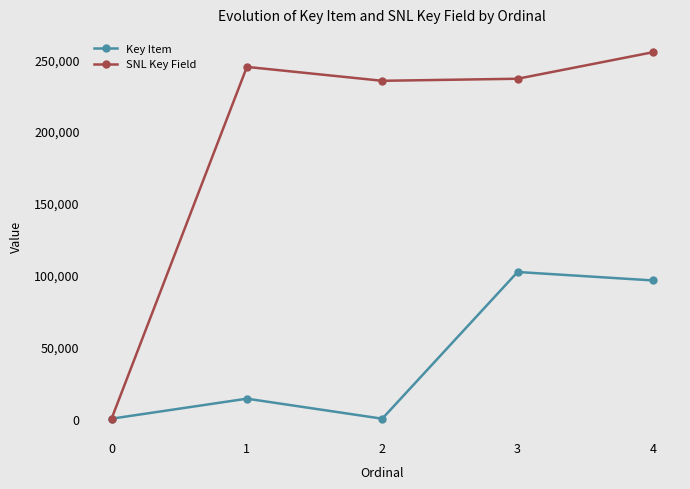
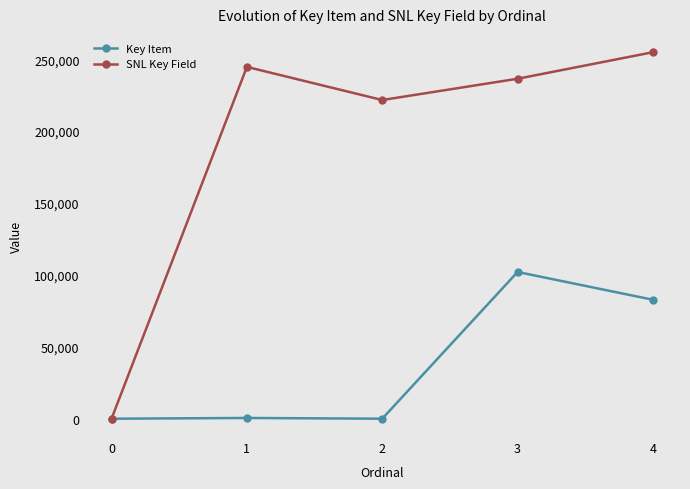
  {
    "Key Item": {
-     "1": "14,000",
+     "1": "1,000",
      "2": "0",
      "3": "102,000",
-     "4": "96,000"
+     "4": "83,000"
    },
    "SNL Key Field": {
      "1": "245,000",
-     "2": "235,000",
+     "2": "222,000",
      "3": "236,000",
      "4": "255,000"
    }
  }
